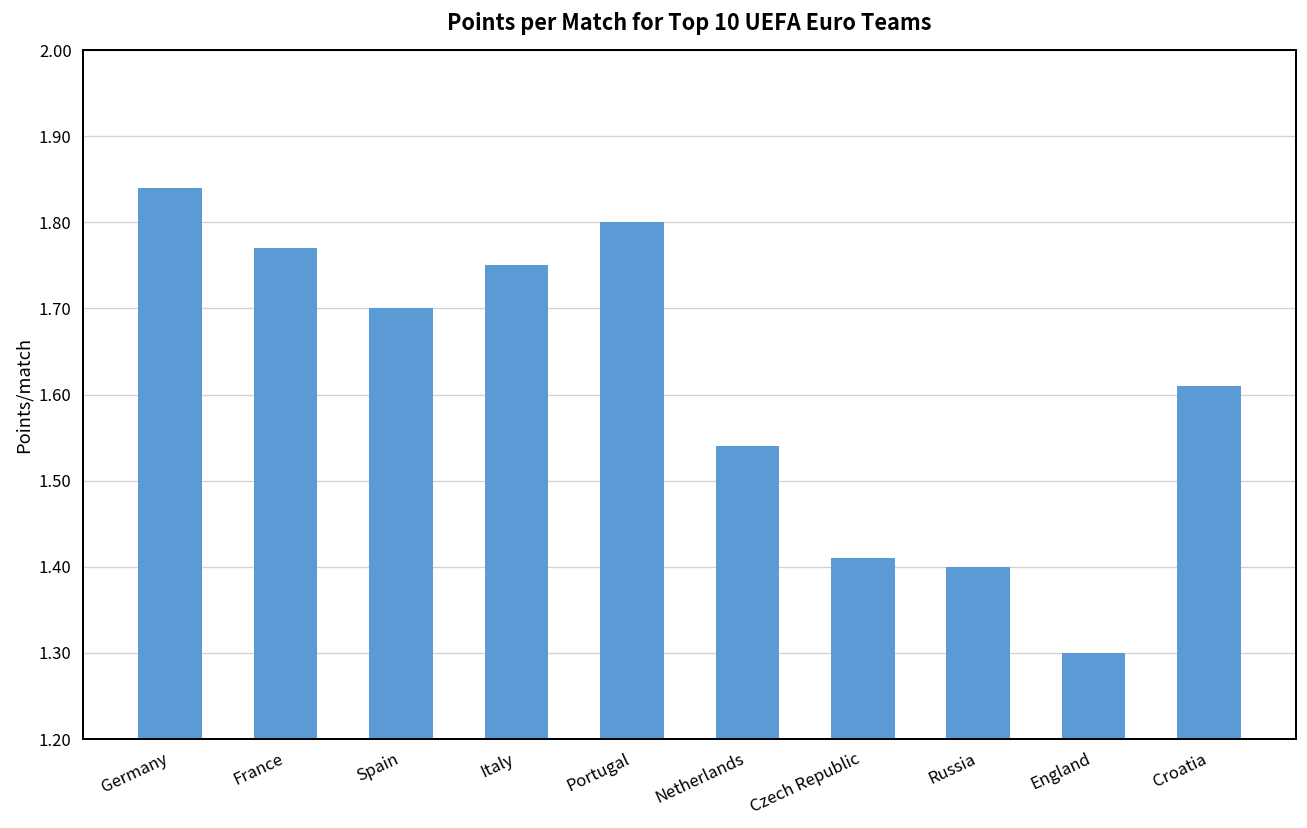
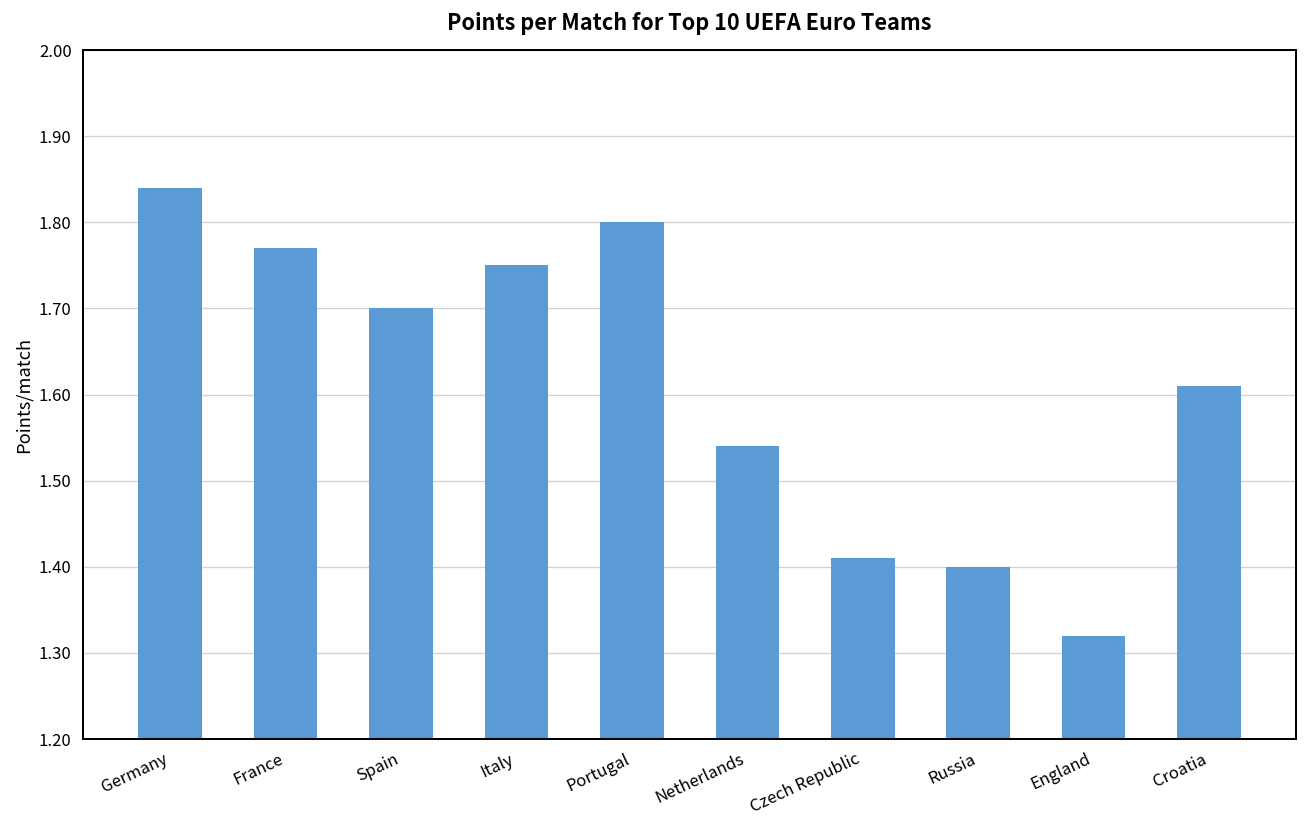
  {
    "Germany": 1.84,
    "France": 1.77,
    "Spain": 1.70,
    "Italy": 1.75,
    "Portugal": 1.80,
    "Netherlands": 1.54,
    "Czech Republic": 1.41,
    "Russia": 1.40,
-   "England": 1.30,
+   "England": 1.32,
    "Croatia": 1.61
  }
